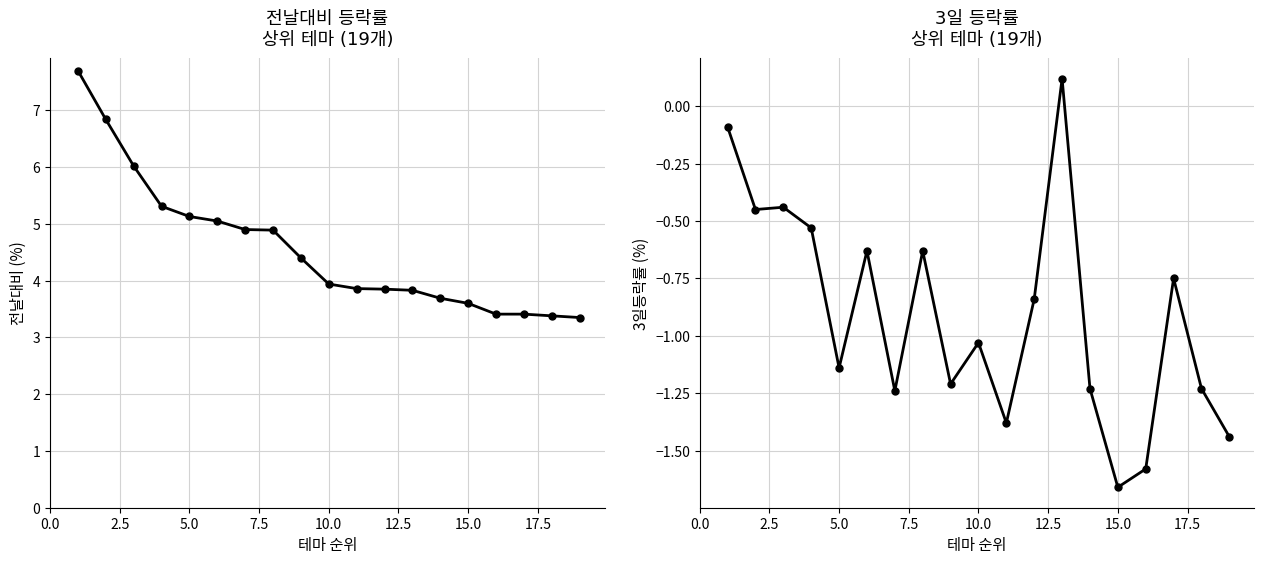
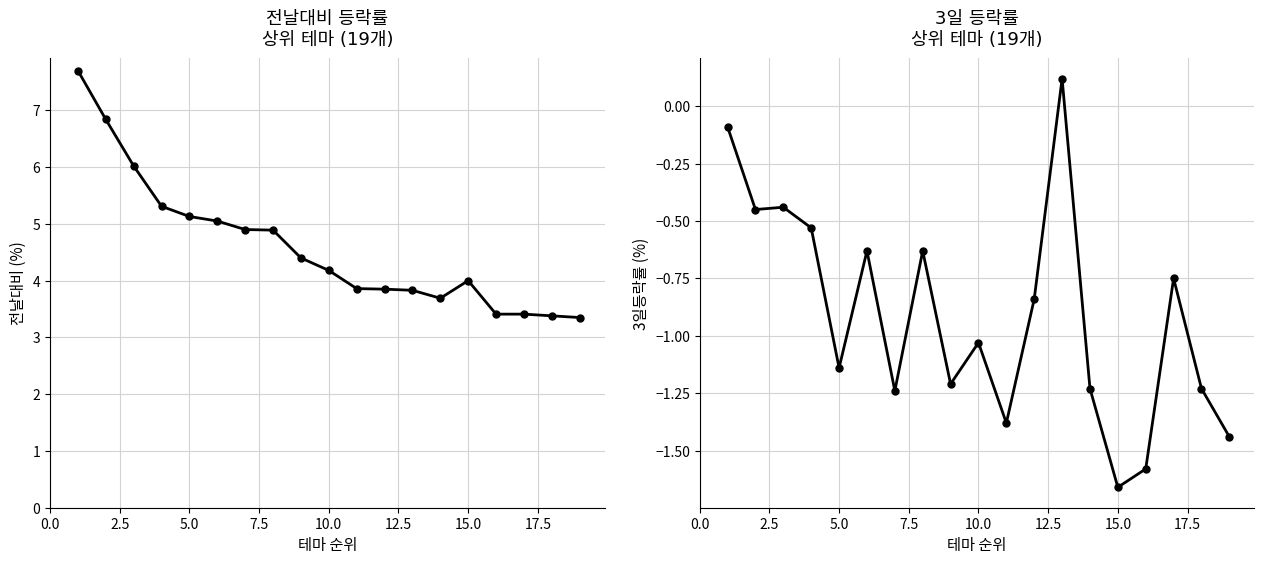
  {
    "전날대비 등락률 상위 테마 (19개)": {
      "5.0": 5.1,
-     "10.0": 3.9,
-     "15.0": 3.6
+     "10.0": 4.2,
+     "15.0": 4.0
    },
    "3일 등락률 상위 테마 (19개)": {
      "5.0": -1.14,
      "10.0": -1.03,
      "15.0": -1.66
    }
  }
